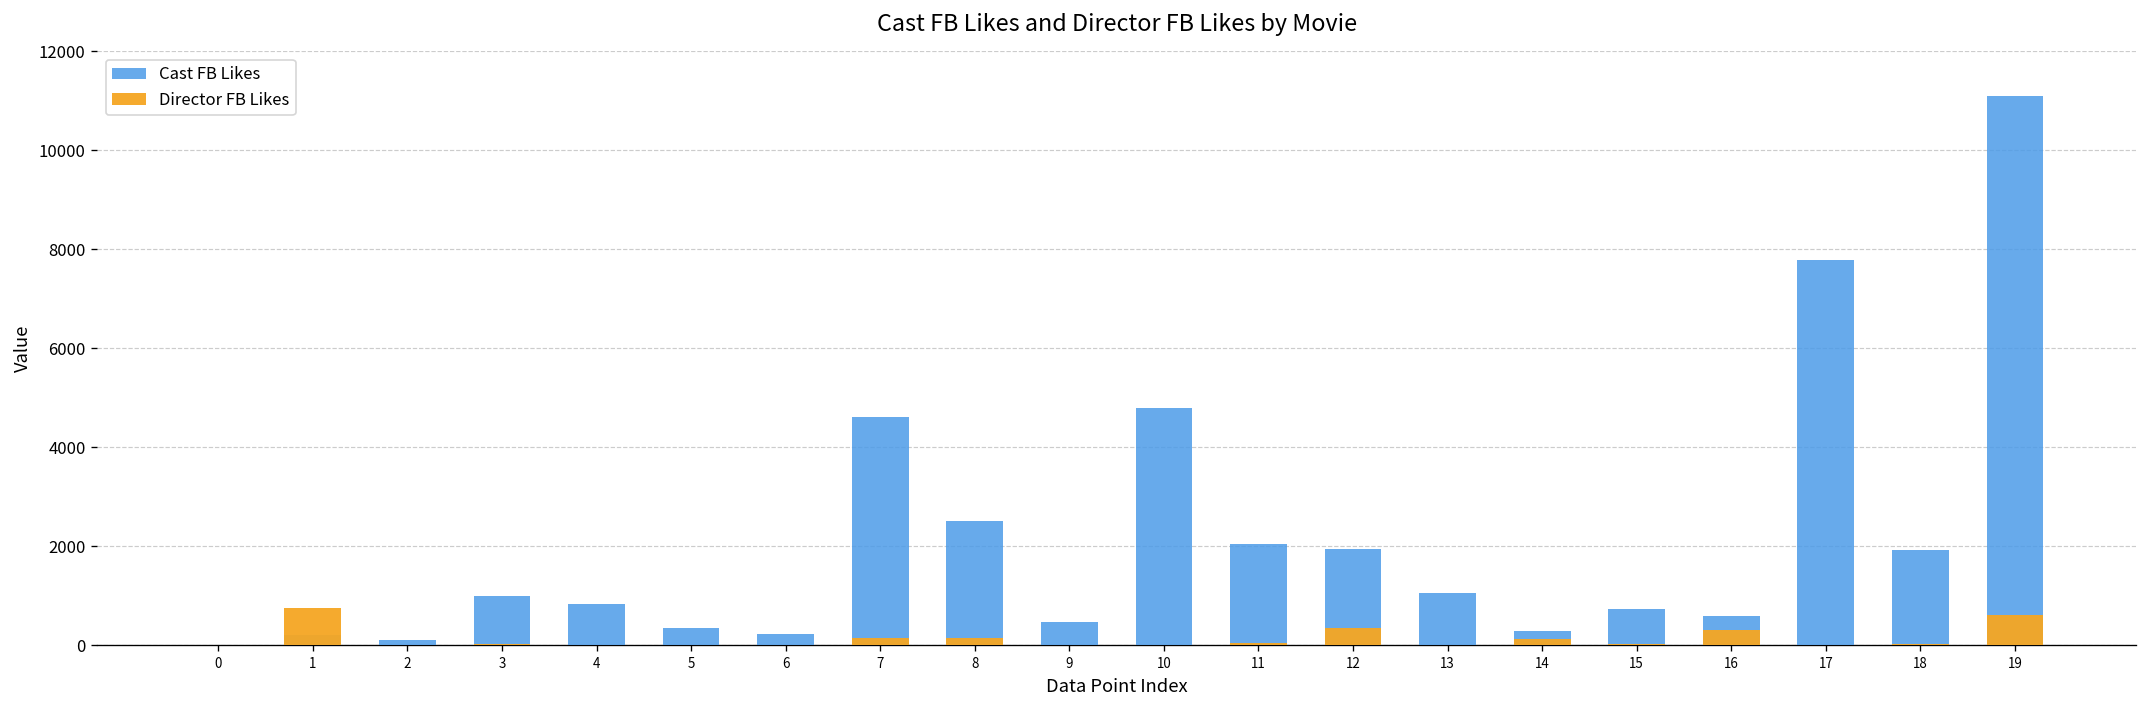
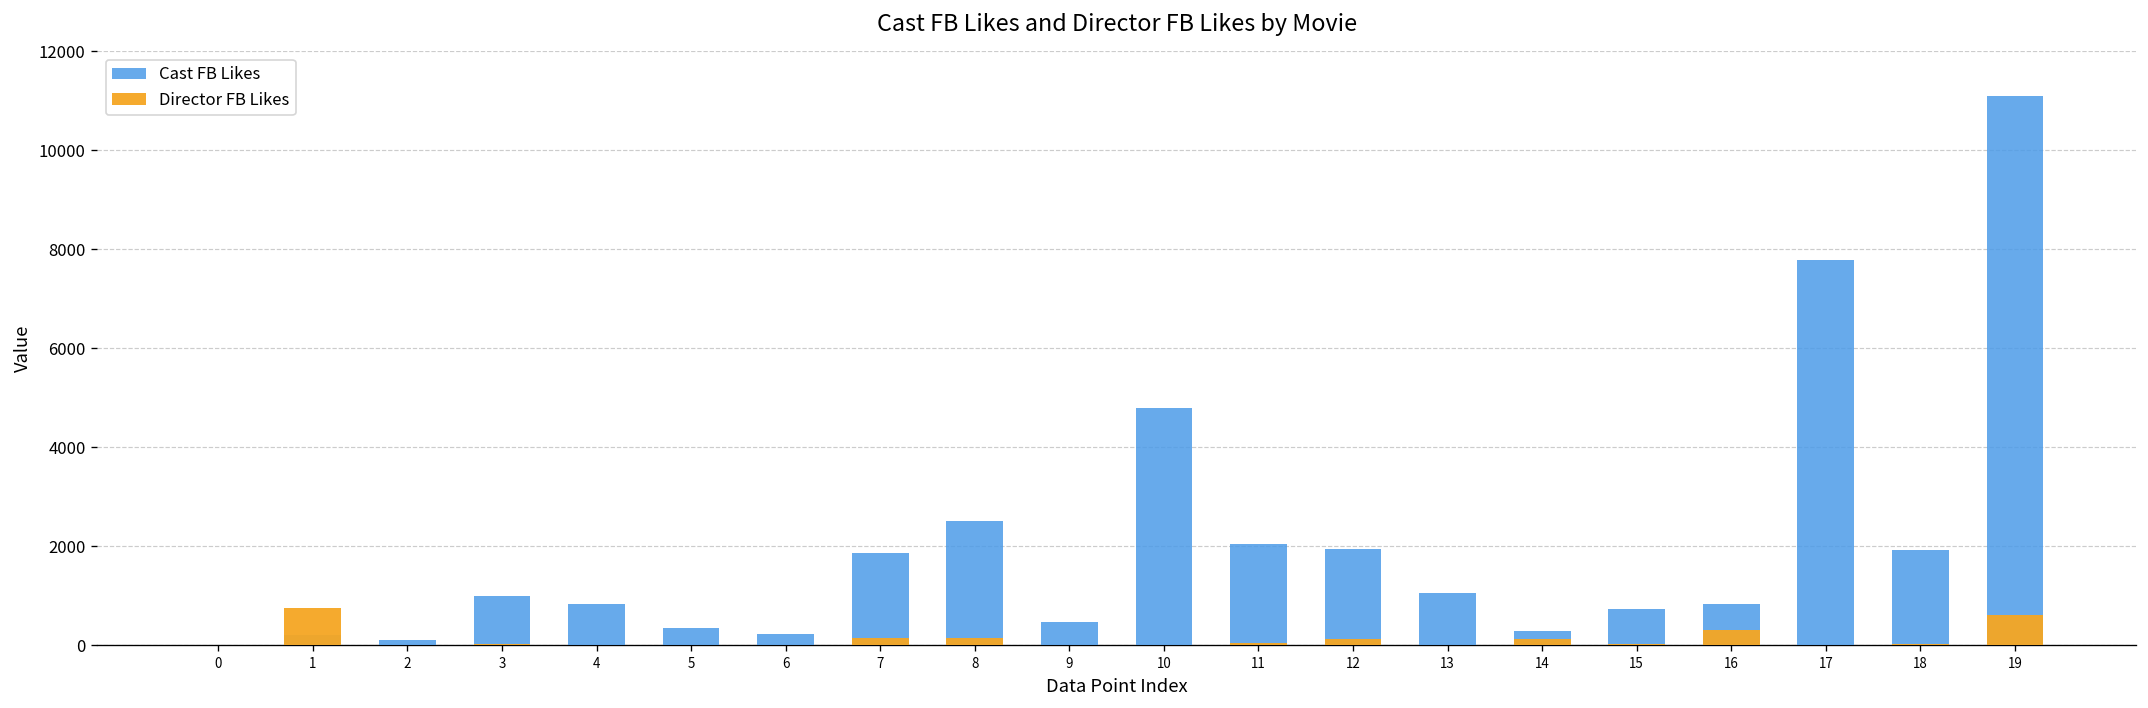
  {
    "Cast FB Likes": {
      "2": 100,
      "3": 1000,
      "4": 800,
      "5": 400,
      "6": 200,
-     "7": 4600,
+     "7": 1900,
      "8": 2500,
      "9": 500,
      "10": 4800,
      "11": 2000,
      "12": 1900,
      "13": 1100,
      "14": 300,
      "15": 700,
-     "16": 600,
+     "16": 800,
      "17": 7800,
      "18": 1900,
      "19": 11100
    },
    "Director FB Likes": {
      "0": 0,
      "1": 800,
      "5": 0,
      "6": 0,
-     "12": 400,
+     "12": 100,
      "13": 0
    }
  }
